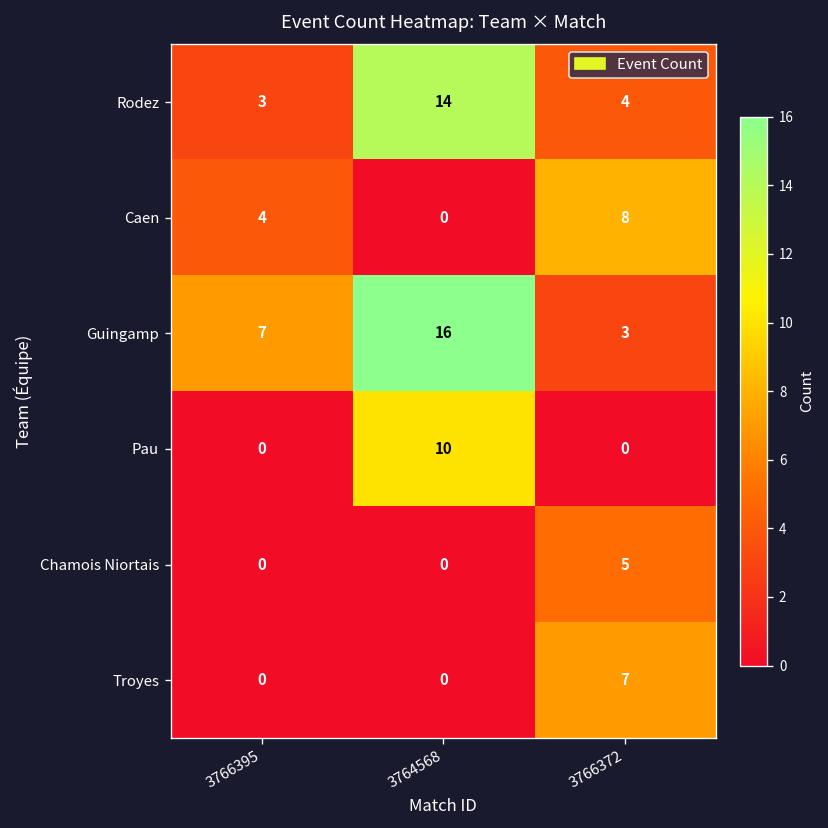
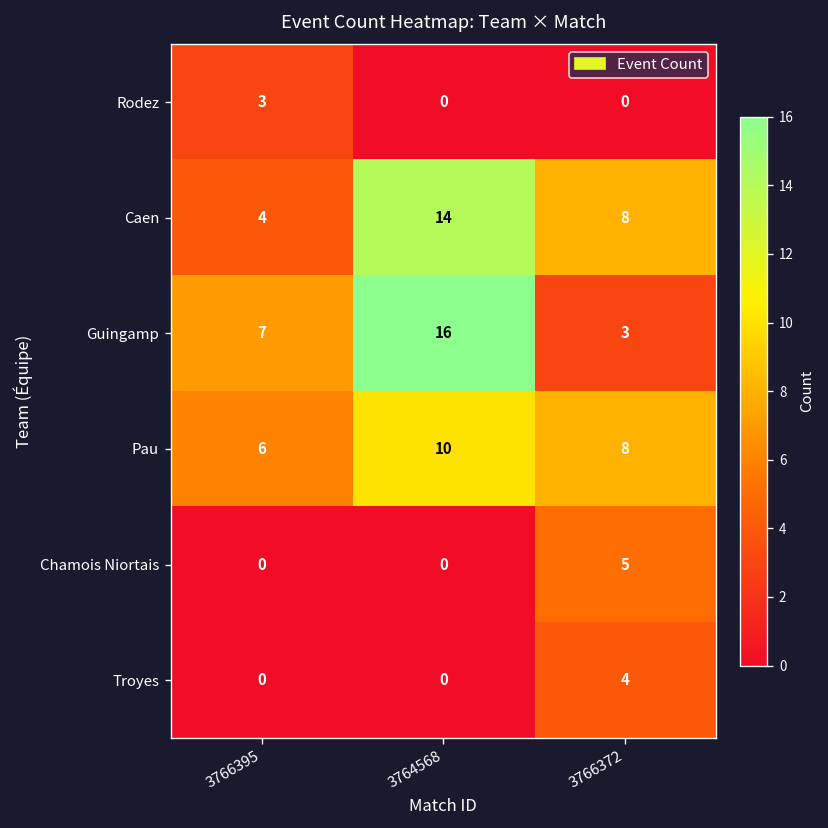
  {
    "Rodez": {
      "3766395": 3,
-     "3764568": 14,
-     "3766372": 4
+     "3764568": 0,
+     "3766372": 0
    },
    "Caen": {
      "3766395": 4,
-     "3764568": 0,
+     "3764568": 14,
      "3766372": 8
    },
    "Guingamp": {
      "3766395": 7,
      "3764568": 16,
      "3766372": 3
    },
    "Pau": {
-     "3766395": 0,
+     "3766395": 6,
      "3764568": 10,
-     "3766372": 0
+     "3766372": 8
    },
    "Chamois Niortais": {
      "3766395": 0,
      "3764568": 0,
      "3766372": 5
    },
    "Troyes": {
      "3766395": 0,
      "3764568": 0,
-     "3766372": 7
+     "3766372": 4
    }
  }
